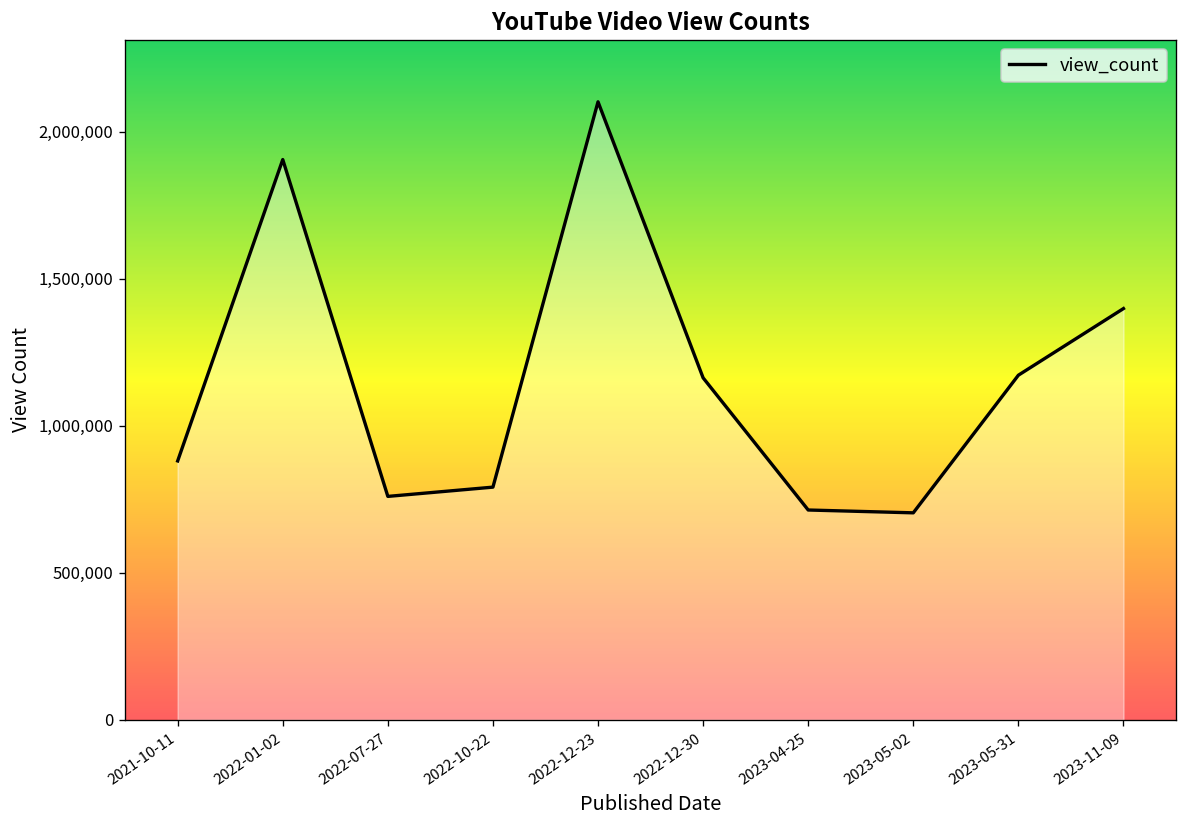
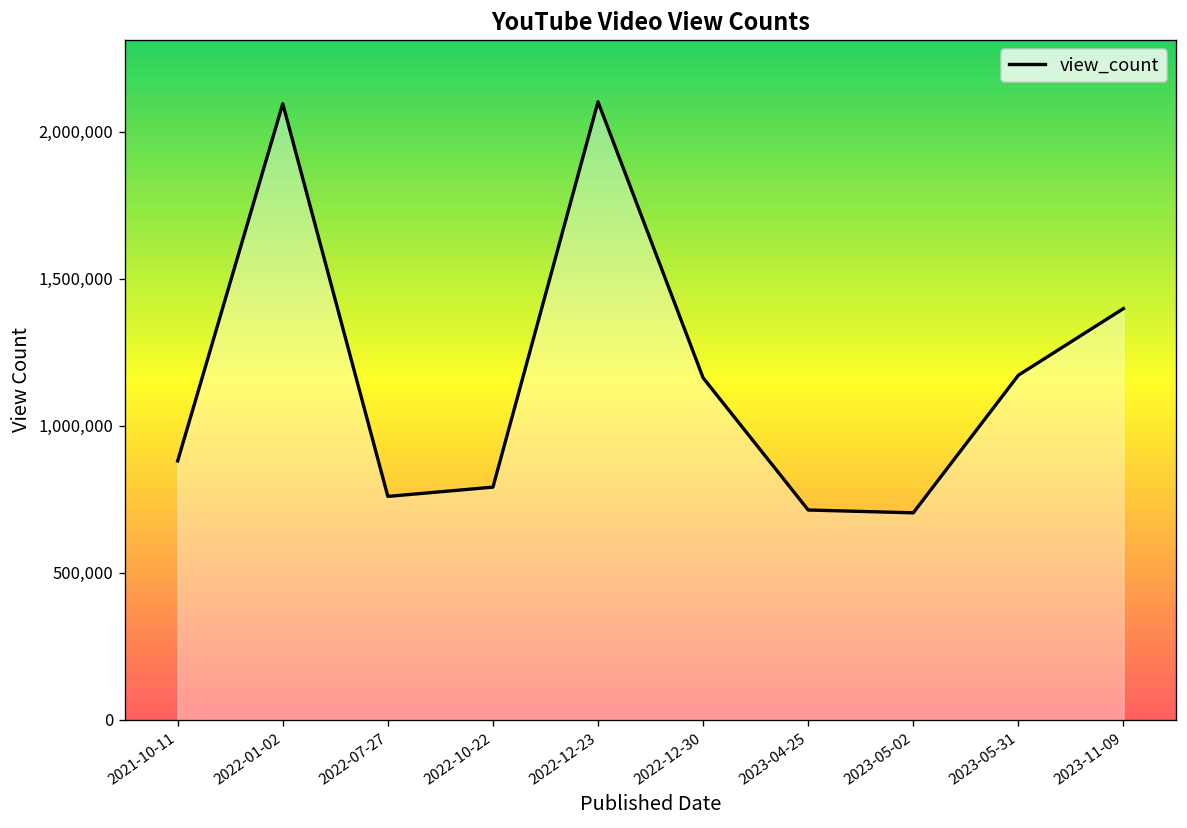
  {
    "2021-10-11": "880,000",
-   "2022-01-02": "1,910,000",
+   "2022-01-02": "2,100,000",
    "2022-07-27": "760,000",
    "2022-10-22": "790,000",
    "2022-12-23": "2,100,000",
    "2022-12-30": "1,160,000",
    "2023-04-25": "710,000",
    "2023-05-02": "700,000",
    "2023-05-31": "1,170,000",
    "2023-11-09": "1,400,000"
  }
